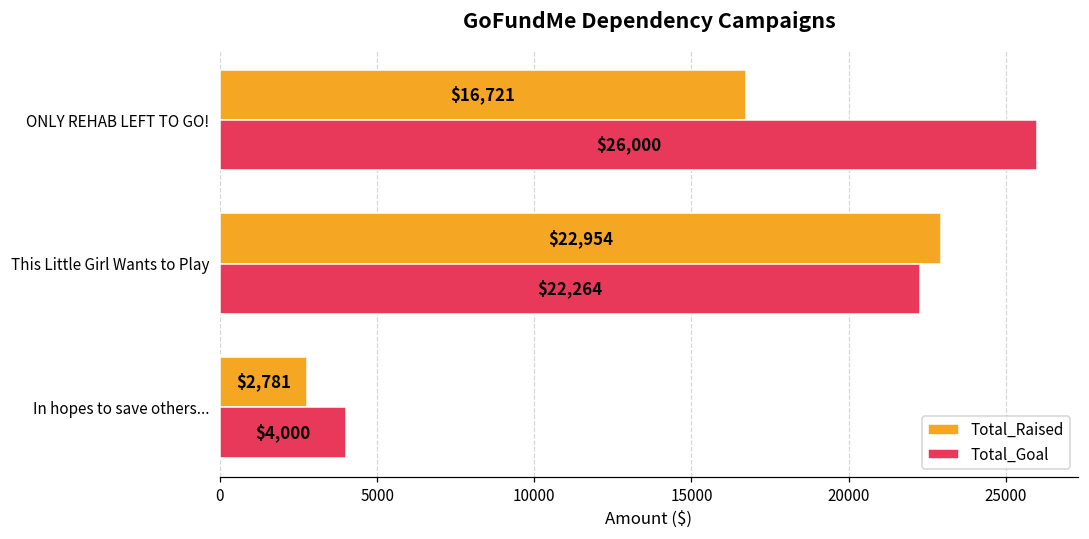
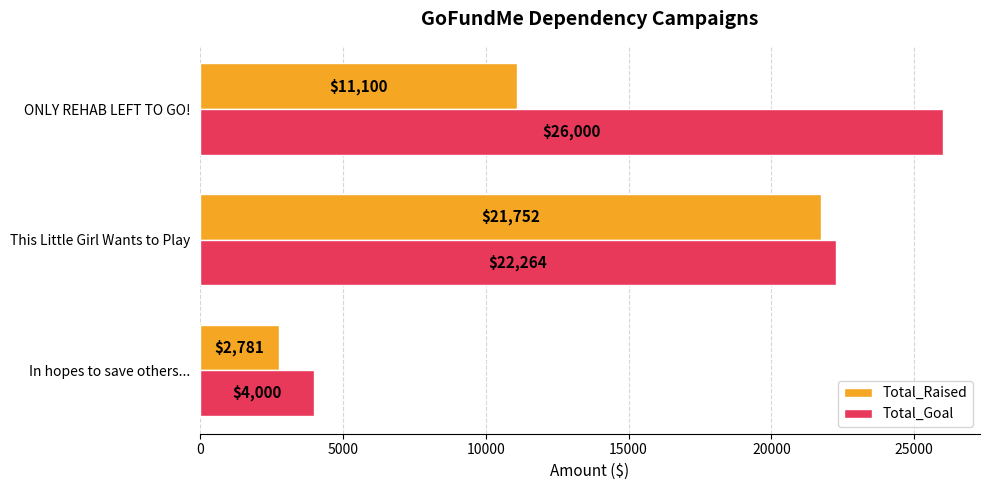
  {
    "Total_Raised": {
-     "ONLY REHAB LEFT TO GO!": "$16,721",
-     "This Little Girl Wants to Play": "$22,954",
+     "ONLY REHAB LEFT TO GO!": "$11,100",
+     "This Little Girl Wants to Play": "$21,752",
      "In hopes to save others...": "$2,781"
    },
    "Total_Goal": {
      "ONLY REHAB LEFT TO GO!": "$26,000",
      "This Little Girl Wants to Play": "$22,264",
      "In hopes to save others...": "$4,000"
    }
  }
